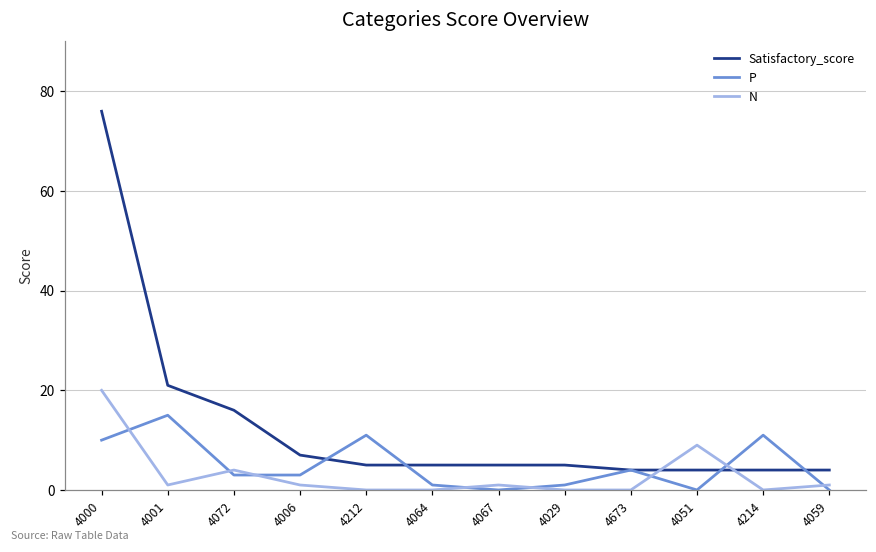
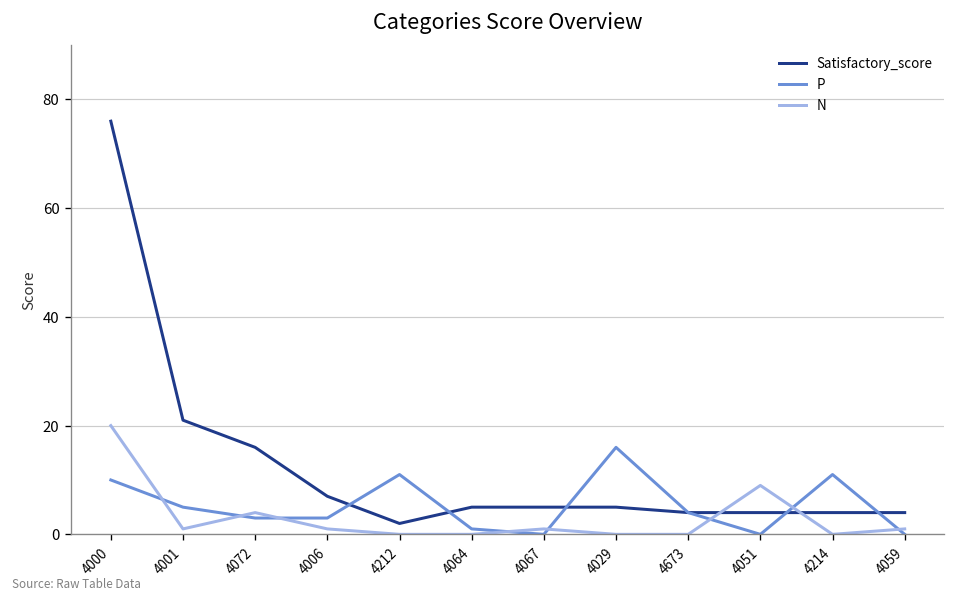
  {
    "Satisfactory_score": {
      "4000": 76,
      "4001": 21,
      "4072": 16,
      "4006": 7,
-     "4212": 5,
+     "4212": 2,
      "4064": 5,
      "4067": 5,
      "4029": 5,
      "4051": 4,
      "4214": 4,
      "4059": 4
    },
    "P": {
      "4000": 10,
-     "4001": 15,
+     "4001": 5,
      "4072": 3,
      "4006": 3,
      "4212": 11,
      "4064": 1,
      "4067": 0,
-     "4029": 1,
+     "4029": 16,
      "4051": 0,
      "4214": 11,
      "4059": 0
    },
    "N": {
      "4000": 20,
      "4001": 1,
      "4072": 4,
      "4006": 1,
      "4212": 0,
      "4064": 0,
      "4067": 1,
      "4029": 0,
      "4673": 0,
      "4051": 9,
      "4214": 0,
      "4059": 1
    }
  }
